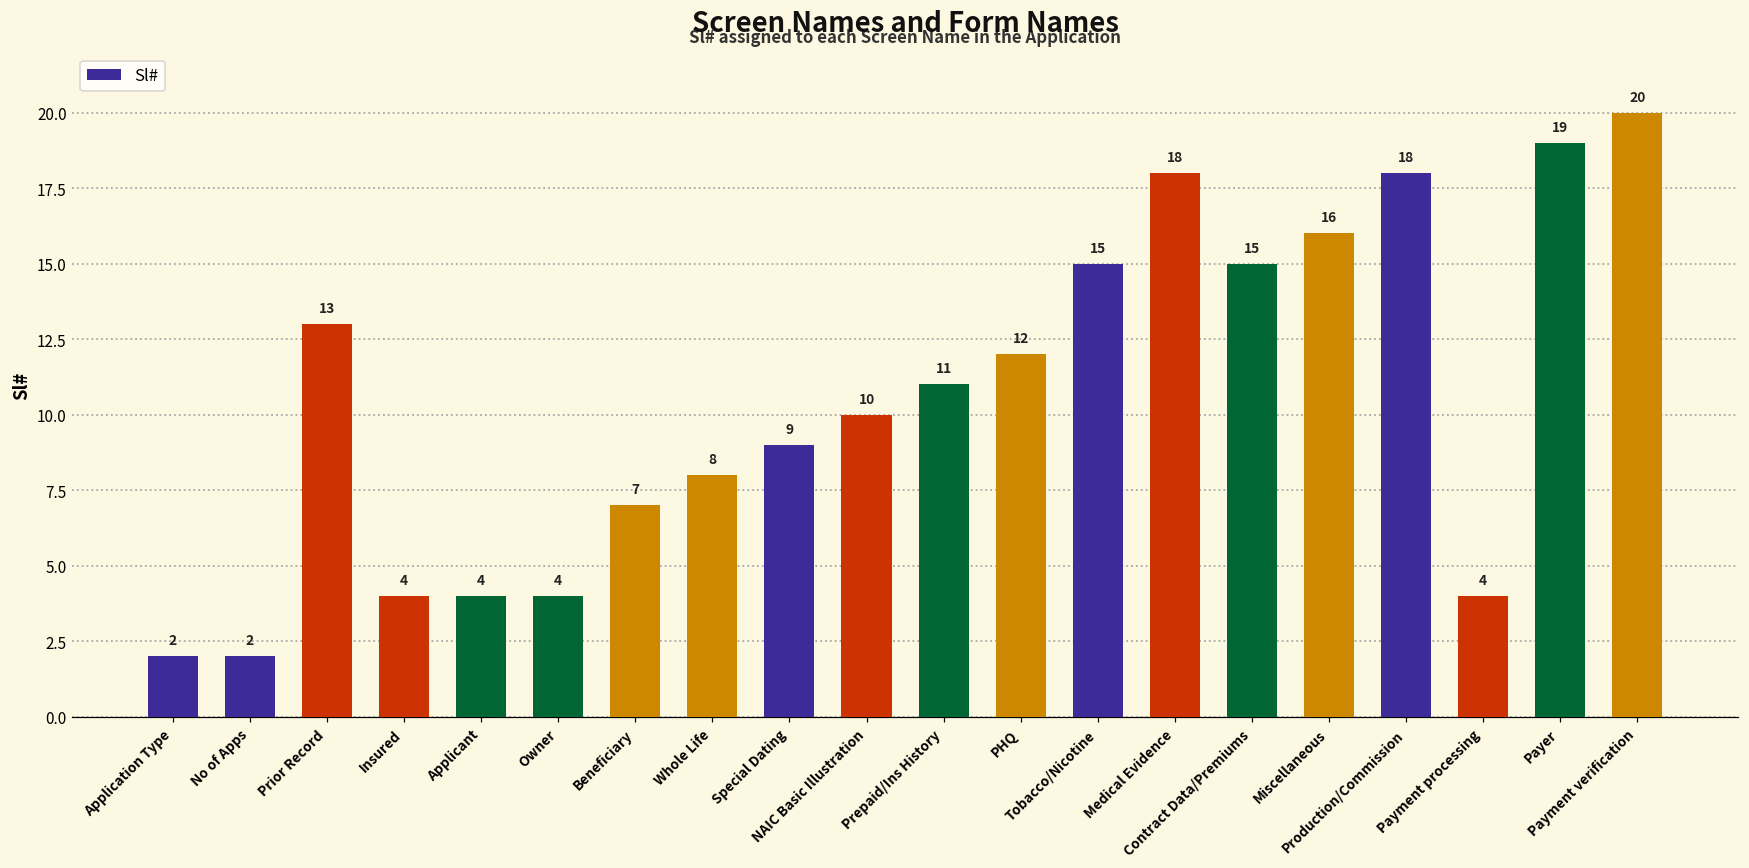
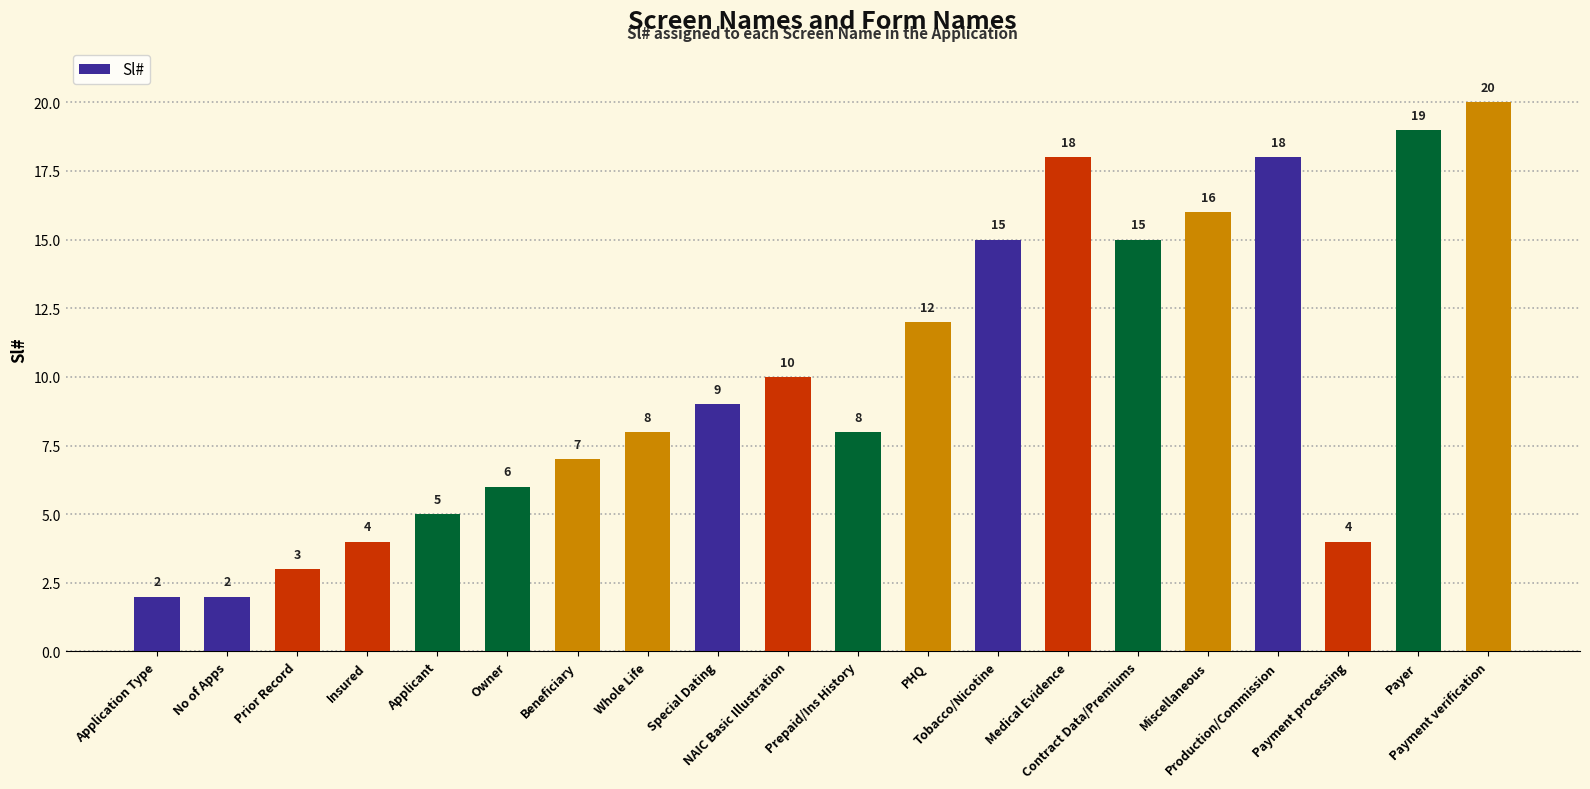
  {
    "Application Type": 2,
    "No of Apps": 2,
-   "Prior Record": 13,
+   "Prior Record": 3,
    "Insured": 4,
-   "Applicant": 4,
-   "Owner": 4,
+   "Applicant": 5,
+   "Owner": 6,
    "Beneficiary": 7,
    "Whole Life": 8,
    "Special Dating": 9,
    "NAIC Basic Illustration": 10,
-   "Prepaid/Ins History": 11,
+   "Prepaid/Ins History": 8,
    "PHQ": 12,
    "Tobacco/Nicotine": 15,
    "Medical Evidence": 18,
    "Contract Data/Premiums": 15,
    "Miscellaneous": 16,
    "Production/Commission": 18,
    "Payment processing": 4,
    "Payer": 19,
    "Payment verification": 20
  }
